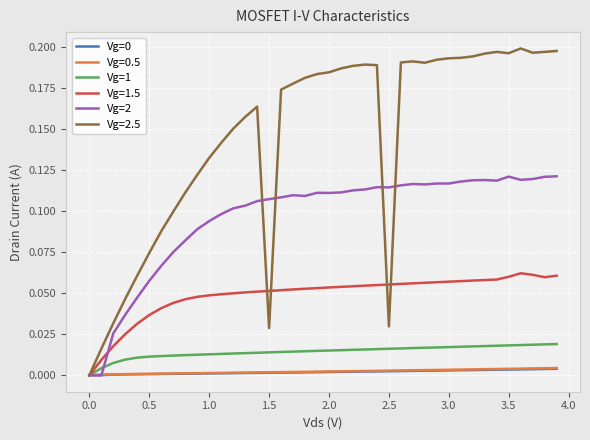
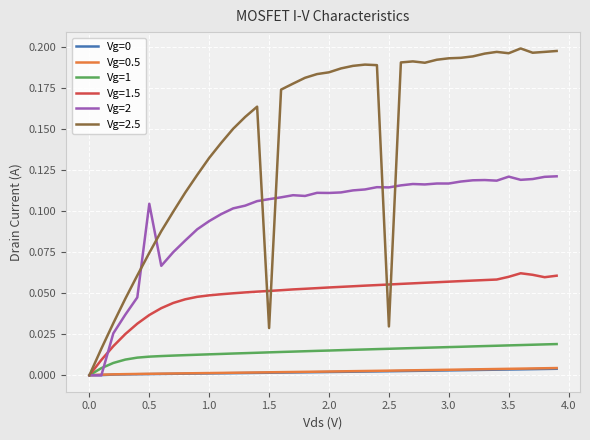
  {
    "Vg=1": {
      "0.5": 0.011,
      "1.0": 0.013,
      "1.5": 0.014,
      "2.0": 0.015,
      "2.5": 0.016,
      "3.0": 0.017,
      "3.5": 0.018
    },
    "Vg=2": {
-     "0.5": 0.058,
+     "0.5": 0.105,
      "1.0": 0.094,
      "1.5": 0.107,
      "2.0": 0.111,
      "2.5": 0.115,
      "3.0": 0.117,
      "3.5": 0.121
    },
    "Vg=2.5": {
      "0.5": 0.075,
      "1.0": 0.133,
      "1.5": 0.029,
      "2.0": 0.185,
      "2.5": 0.030,
      "3.0": 0.193,
      "3.5": 0.196
    }
  }
